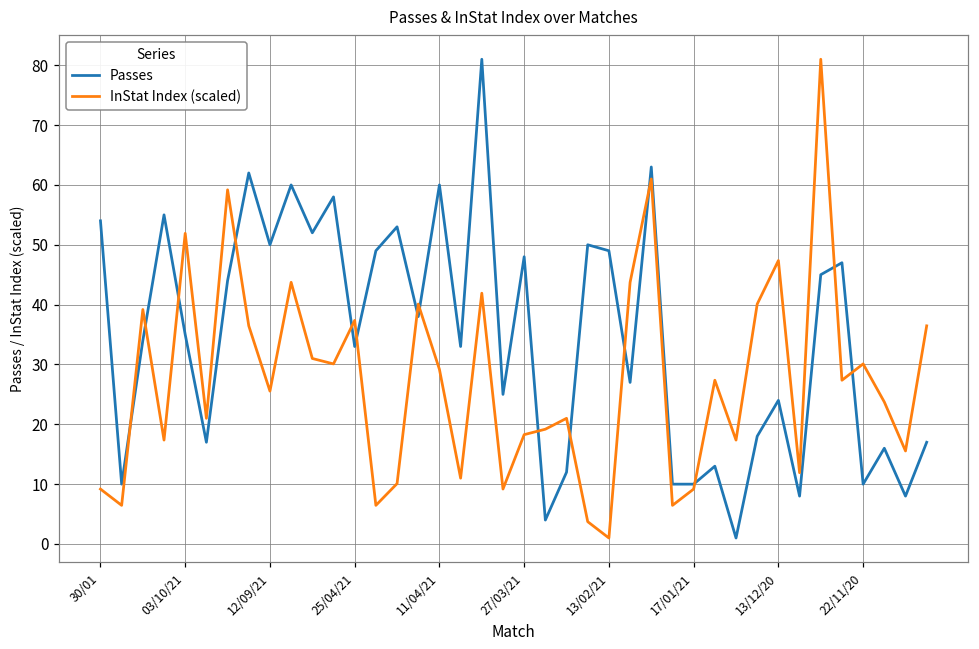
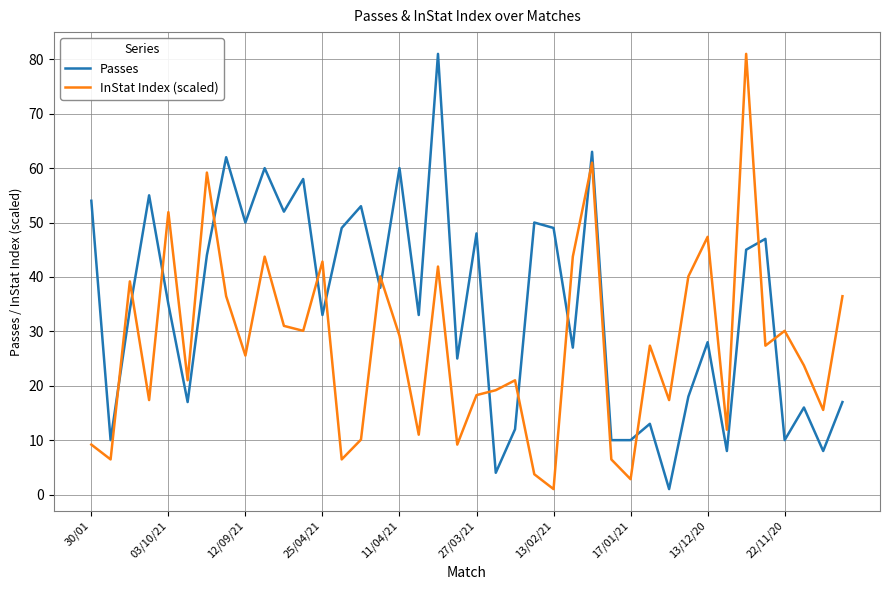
  {
    "Passes": {
      "30/01": 54,
      "03/10/21": 35,
      "12/09/21": 50,
      "25/04/21": 33,
      "11/04/21": 60,
      "27/03/21": 48,
      "13/02/21": 49,
      "17/01/21": 10,
-     "13/12/20": 24,
+     "13/12/20": 28,
      "22/11/20": 10
    },
    "InStat Index (scaled)": {
      "30/01": 9,
      "03/10/21": 52,
      "12/09/21": 26,
-     "25/04/21": 37,
+     "25/04/21": 43,
      "11/04/21": 29,
      "27/03/21": 18,
      "13/02/21": 1,
-     "17/01/21": 9,
+     "17/01/21": 3,
      "13/12/20": 47,
      "22/11/20": 30
    }
  }
